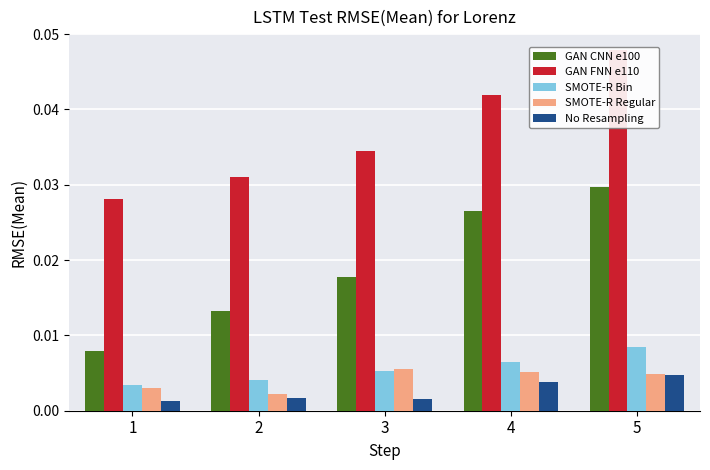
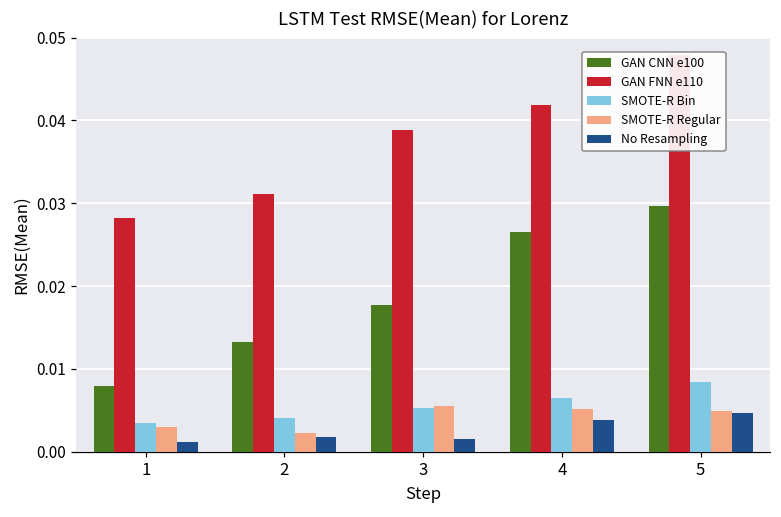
  {
    "GAN CNN e100": {
      "1": 0.008,
      "2": 0.013,
      "3": 0.018,
      "4": 0.027,
      "5": 0.030
    },
    "GAN FNN e110": {
      "1": 0.028,
      "2": 0.031,
-     "3": 0.034,
+     "3": 0.039,
      "4": 0.042
    },
    "SMOTE-R Bin": {
      "1": 0.003,
      "2": 0.004,
      "3": 0.005,
      "4": 0.006,
      "5": 0.008
    },
    "SMOTE-R Regular": {
      "1": 0.003,
      "2": 0.002,
      "3": 0.006,
      "4": 0.005,
      "5": 0.005
    },
    "No Resampling": {
      "1": 0.001,
      "2": 0.002,
      "3": 0.002,
      "4": 0.004,
      "5": 0.005
    }
  }
